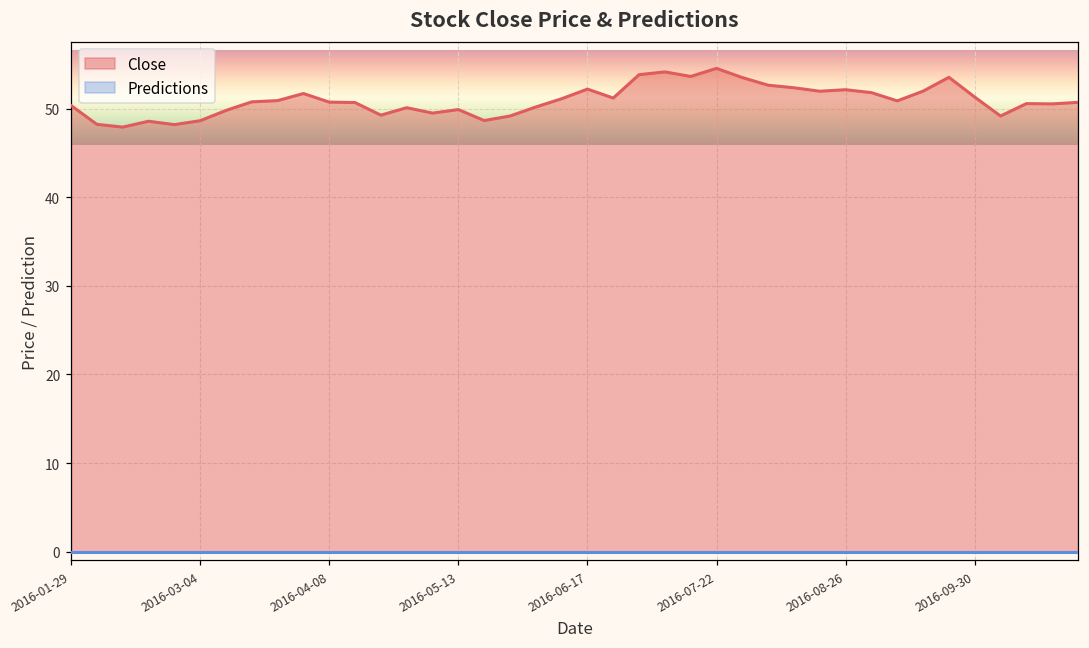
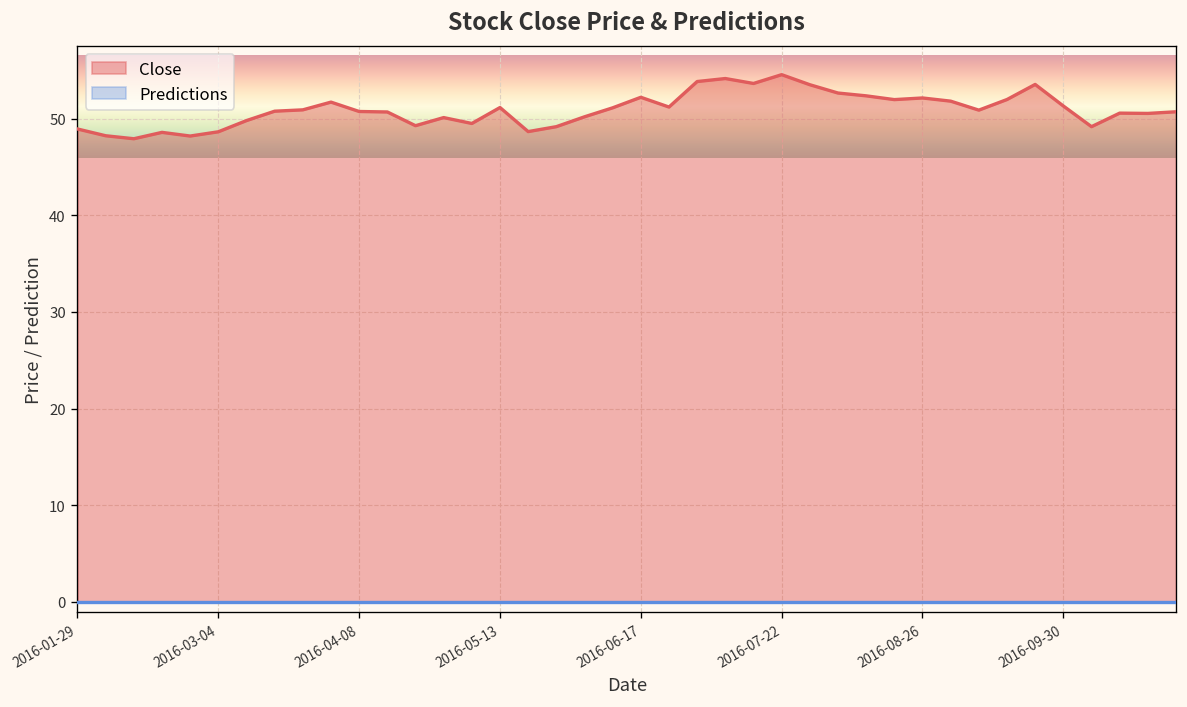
  {
    "Close": {
-     "2016-01-29": 50,
+     "2016-01-29": 49,
      "2016-03-04": 49,
      "2016-04-08": 51,
-     "2016-05-13": 50,
+     "2016-05-13": 51,
      "2016-06-17": 52,
      "2016-07-22": 55,
      "2016-08-26": 52,
      "2016-09-30": 51
    },
    "Predictions": {
      "2016-01-29": 0,
      "2016-03-04": 0,
      "2016-04-08": 0,
      "2016-05-13": 0,
      "2016-06-17": 0,
      "2016-07-22": 0,
      "2016-08-26": 0,
      "2016-09-30": 0
    }
  }
